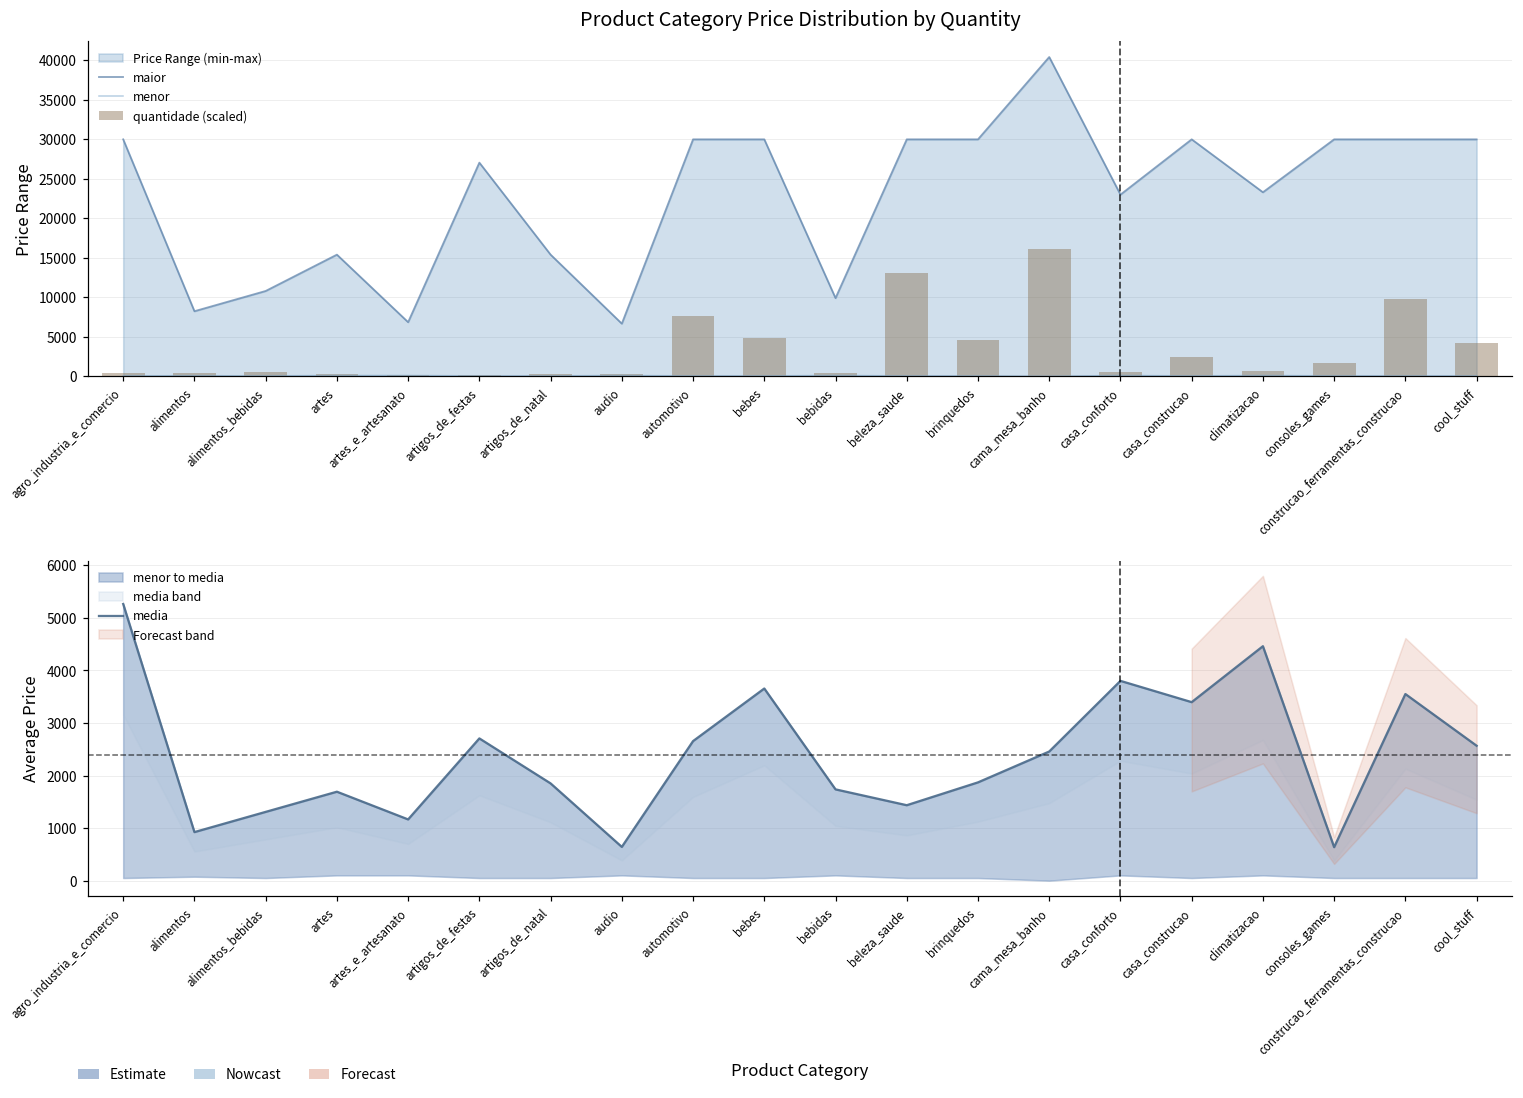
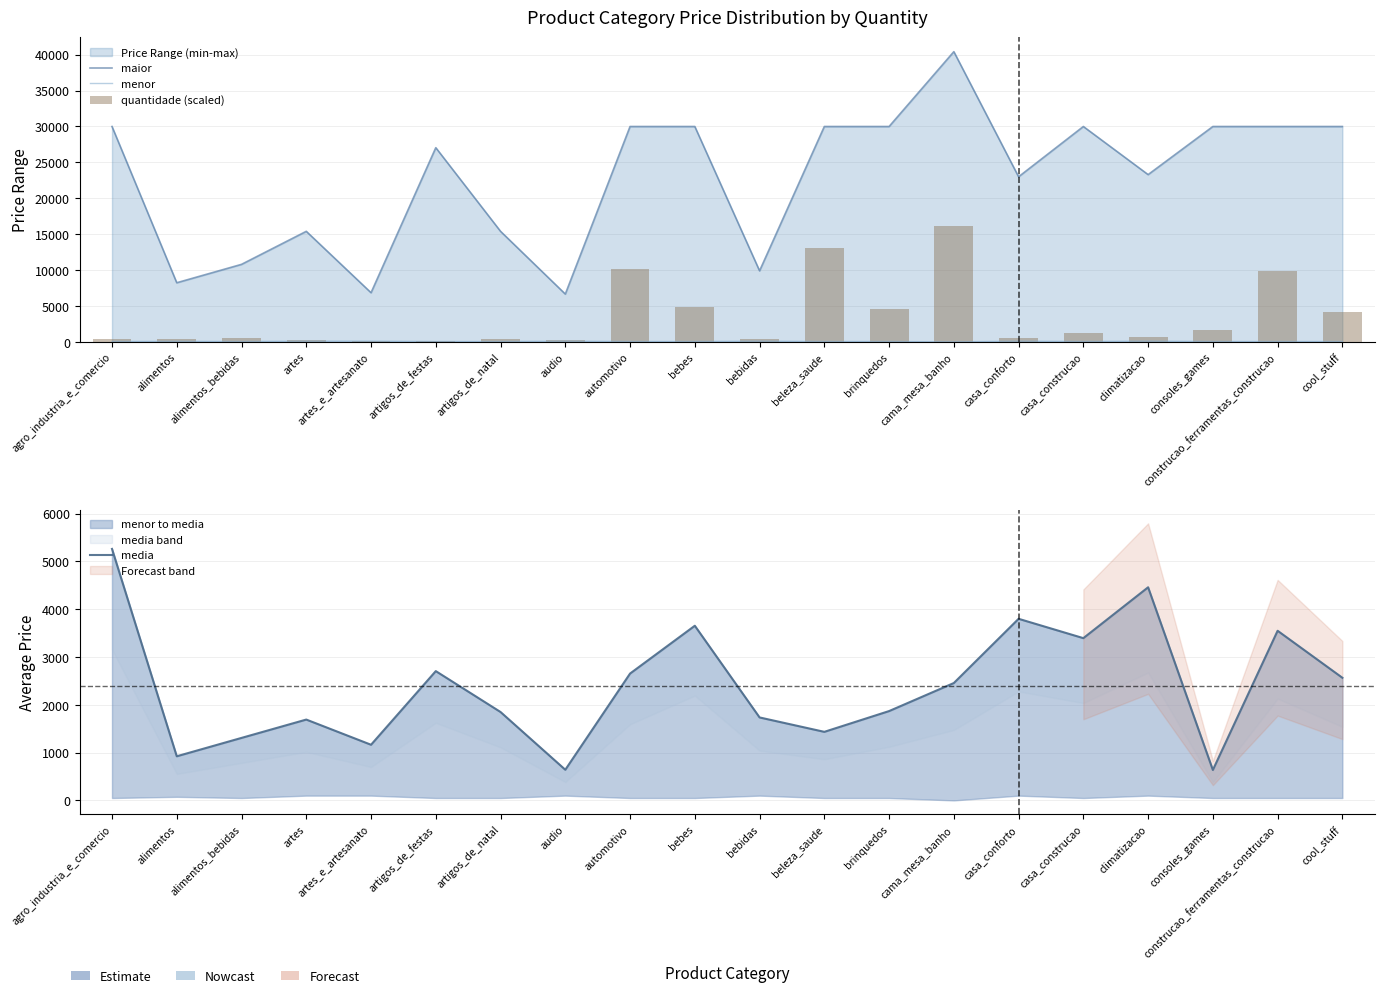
  {
    "Product Category Price Distribution by Quantity": {
      "quantidade (scaled)": {
        "agro_industria_e_comercio": 0,
        "alimentos": 0,
        "alimentos_bebidas": 1000,
-       "automotivo": 8000,
+       "automotivo": 10000,
        "bebes": 5000,
        "bebidas": 0,
        "beleza_saude": 13000,
        "brinquedos": 5000,
        "cama_mesa_banho": 16000,
        "casa_conforto": 1000,
-       "casa_construcao": 2000,
+       "casa_construcao": 1000,
        "climatizacao": 1000,
        "consoles_games": 2000,
        "construcao_ferramentas_construcao": 10000,
        "cool_stuff": 4000
      }
    }
  }
